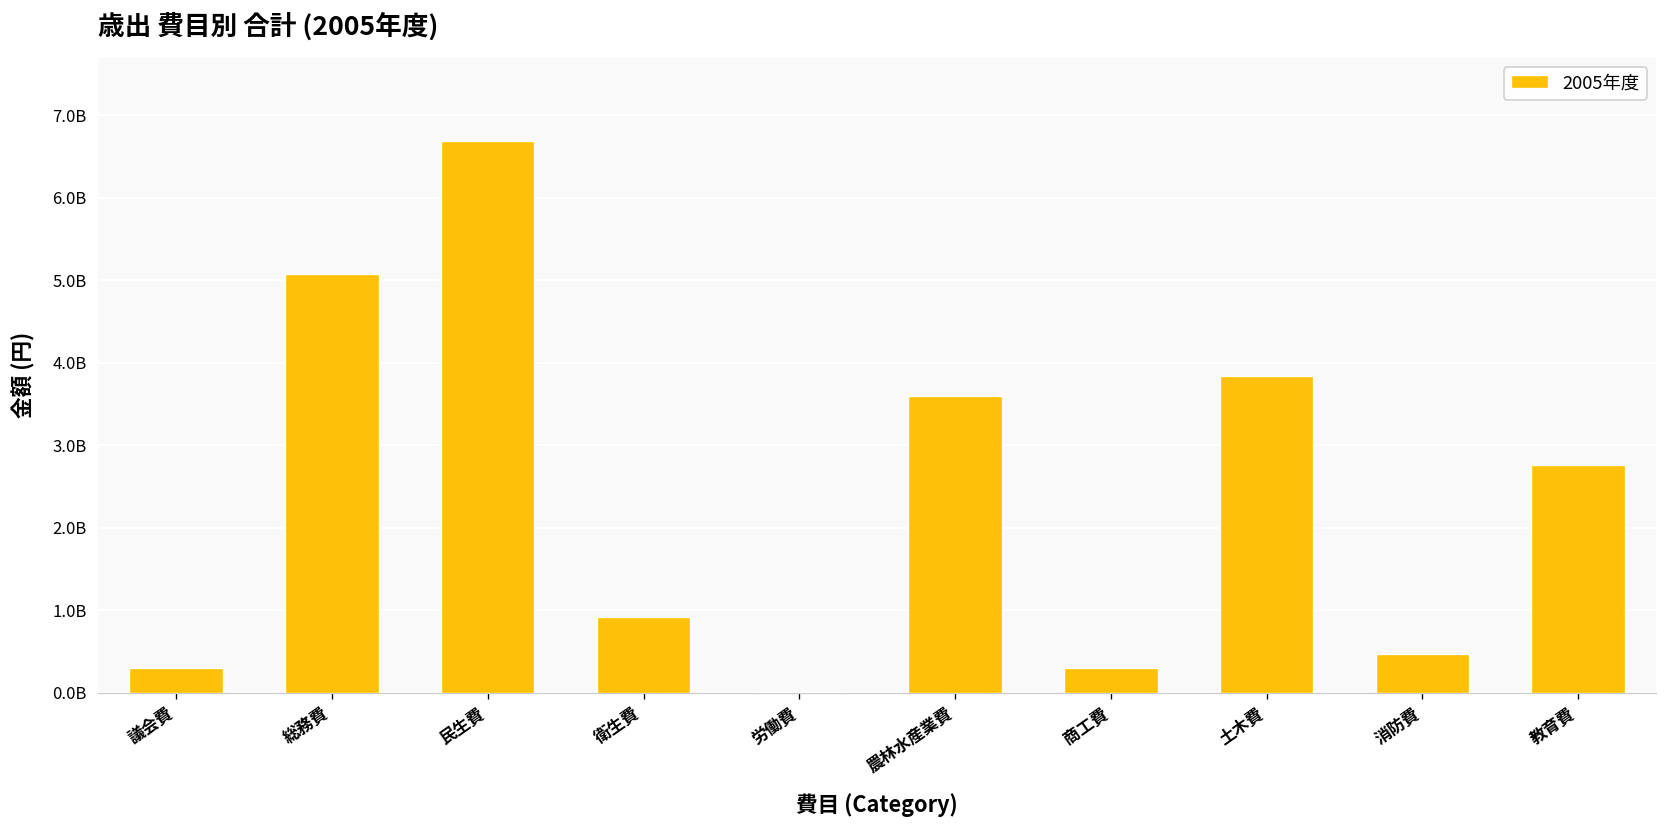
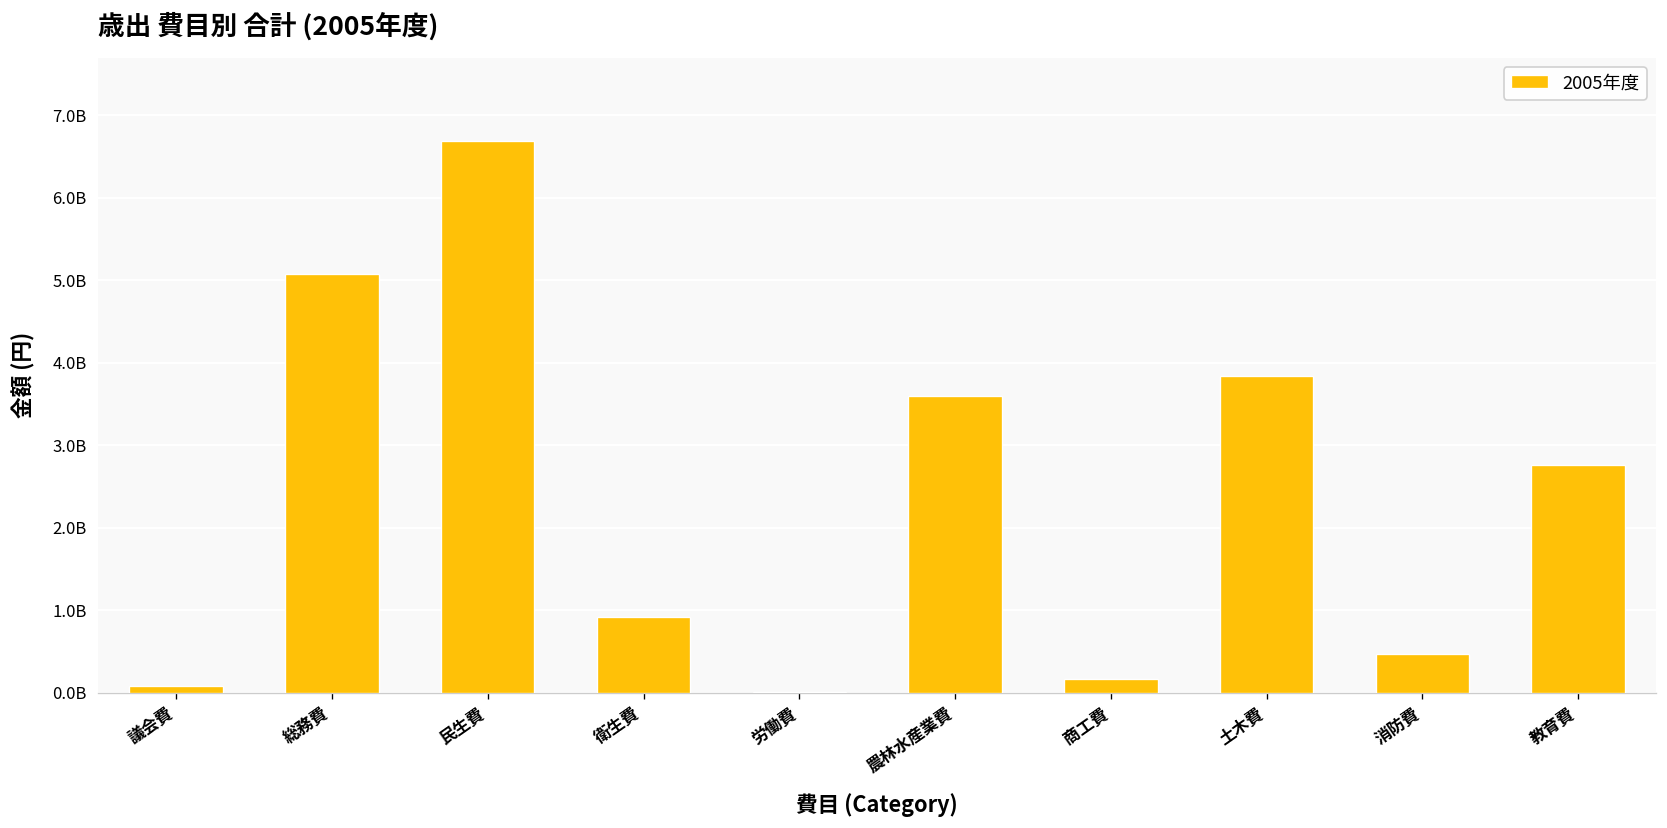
  {
-   "議会費": 300000000,
+   "議会費": 100000000,
    "総務費": 5100000000,
    "民生費": 6700000000,
    "衛生費": 900000000,
    "農林水産業費": 3600000000,
-   "商工費": 300000000,
+   "商工費": 200000000,
    "土木費": 3800000000,
    "消防費": 500000000,
    "教育費": 2800000000
  }
